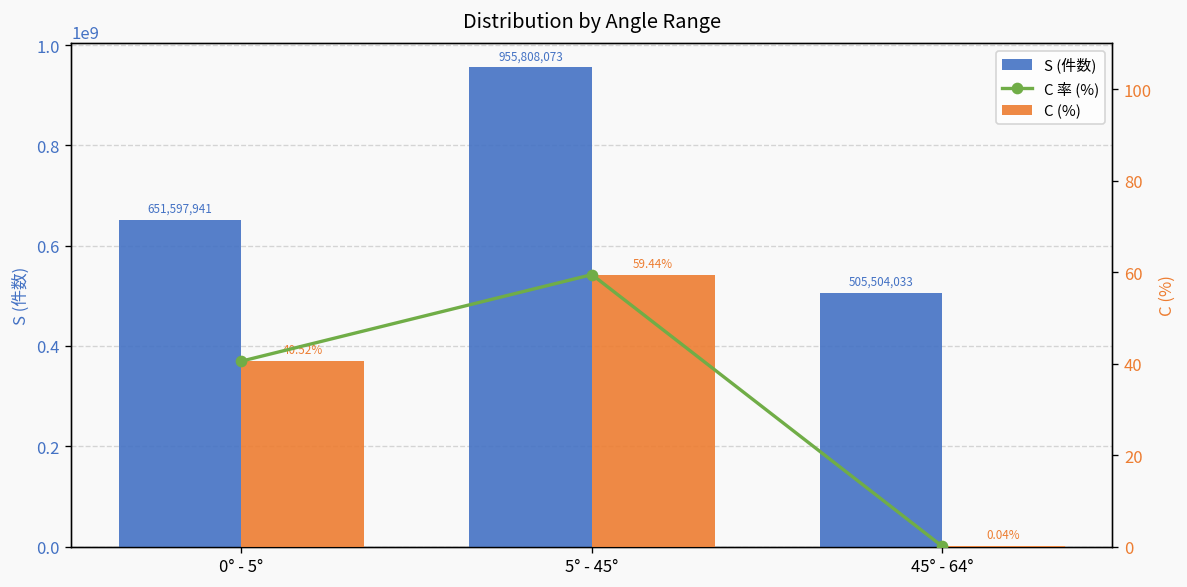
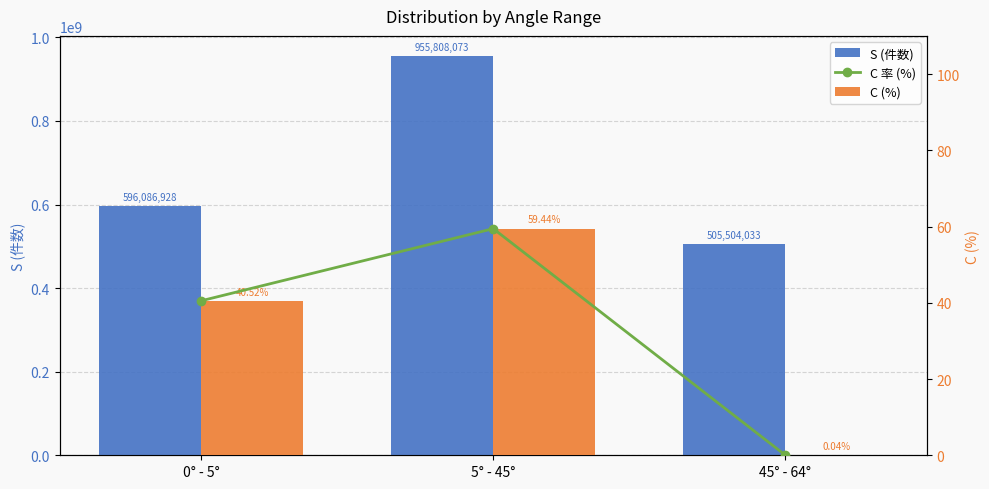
  {
    "S (件数)": {
-     "0° - 5°": "651,597,941",
+     "0° - 5°": "596,086,928",
      "5° - 45°": "955,808,073",
      "45° - 64°": "505,504,033"
    },
    "C (%)": {
      "0° - 5°": "40.52%",
      "5° - 45°": "59.44%",
      "45° - 64°": "0.04%"
    }
  }
